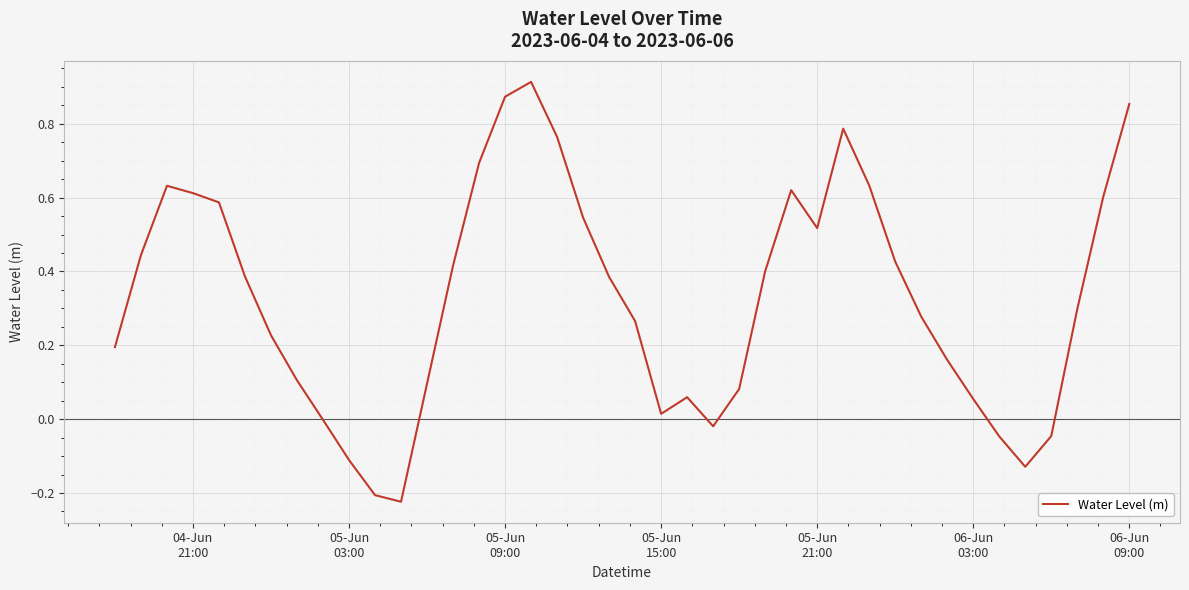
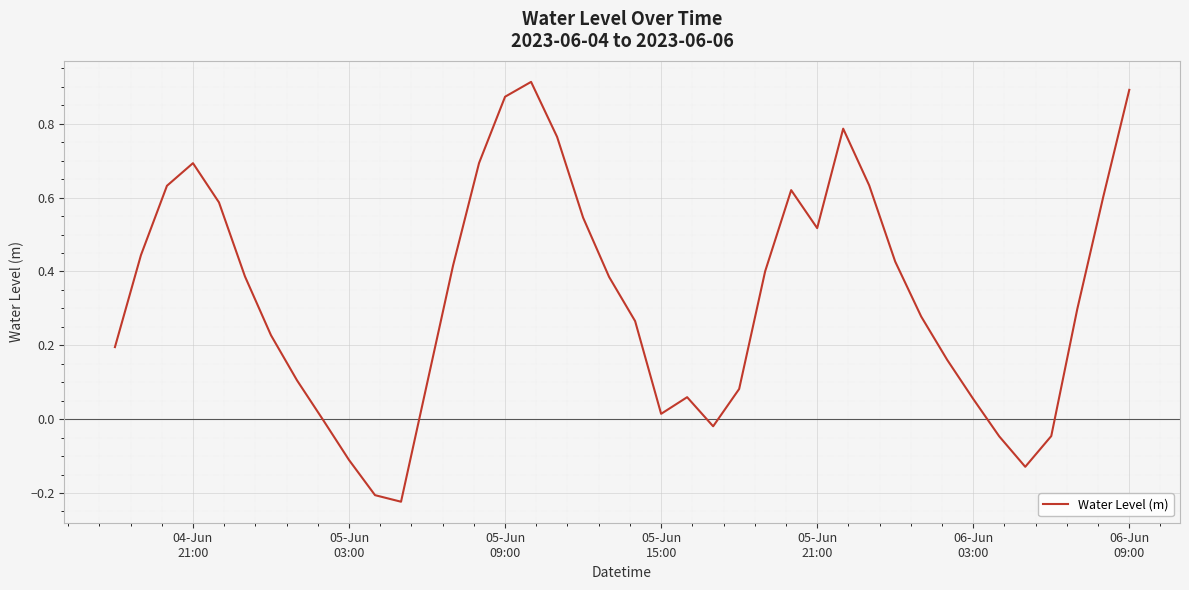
  {
-   "04-Jun 21:00": 0.61,
+   "04-Jun 21:00": 0.69,
    "05-Jun 03:00": -0.11,
    "05-Jun 09:00": 0.87,
    "05-Jun 15:00": 0.01,
    "05-Jun 21:00": 0.52,
    "06-Jun 03:00": 0.05,
-   "06-Jun 09:00": 0.85
+   "06-Jun 09:00": 0.89
  }
